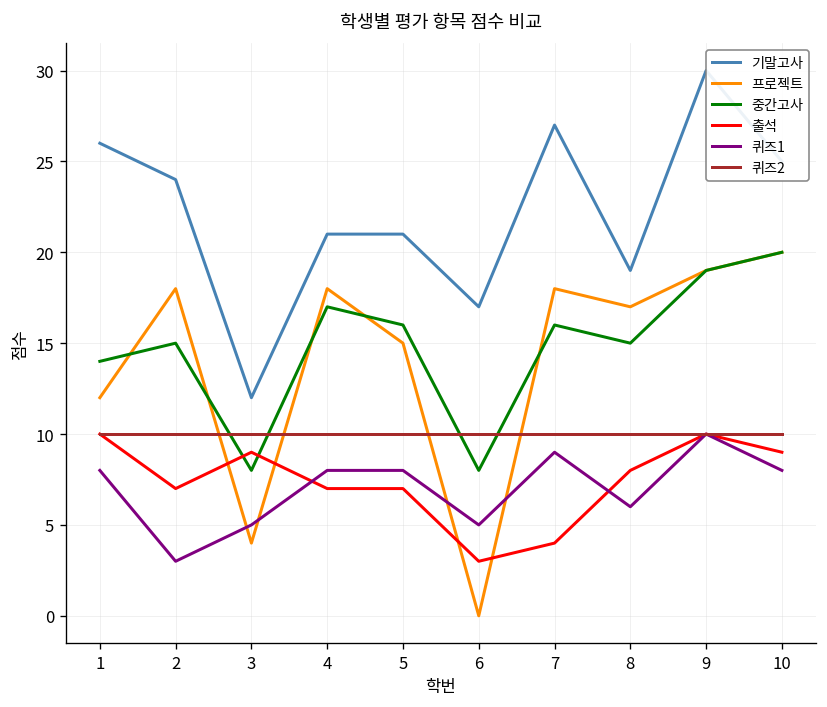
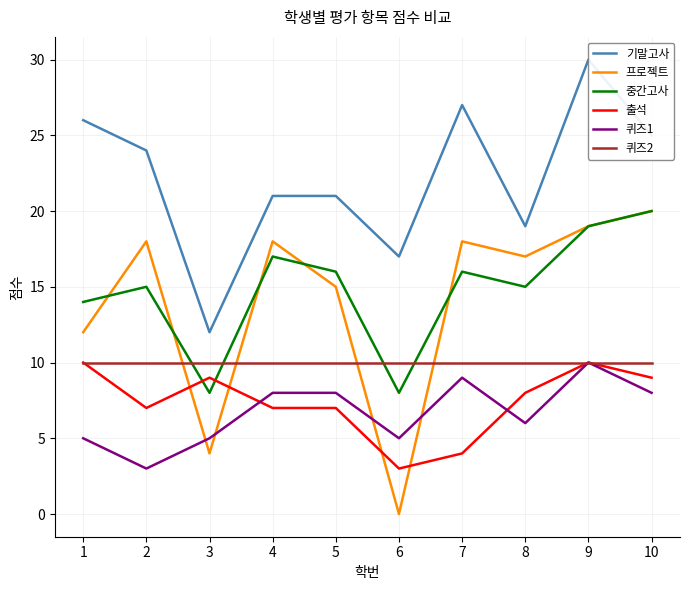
  {
    "기말고사": {
      "1": 26,
      "2": 24,
      "3": 12,
      "4": 21,
      "5": 21,
      "6": 17,
      "7": 27,
      "8": 19
    },
    "프로젝트": {
      "1": 12,
      "2": 18,
      "3": 4,
      "4": 18,
      "5": 15,
      "6": 0,
      "7": 18,
      "8": 17
    },
    "중간고사": {
      "1": 14,
      "2": 15,
      "3": 8,
      "4": 17,
      "5": 16,
      "6": 8,
      "7": 16,
      "8": 15
    },
    "출석": {
      "2": 7,
      "3": 9,
      "4": 7,
      "5": 7,
      "6": 3,
      "7": 4,
      "8": 8,
      "10": 9
    },
    "퀴즈1": {
-     "1": 8,
+     "1": 5,
      "2": 3,
      "3": 5,
      "4": 8,
      "5": 8,
      "6": 5,
      "7": 9,
      "8": 6,
      "10": 8
    },
    "퀴즈2": {
      "2": 10,
      "3": 10,
      "4": 10,
      "5": 10,
      "6": 10,
      "7": 10,
      "8": 10,
      "10": 10
    }
  }
